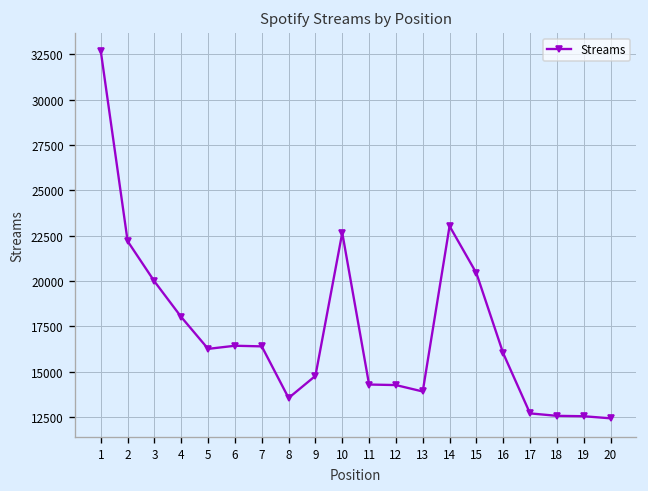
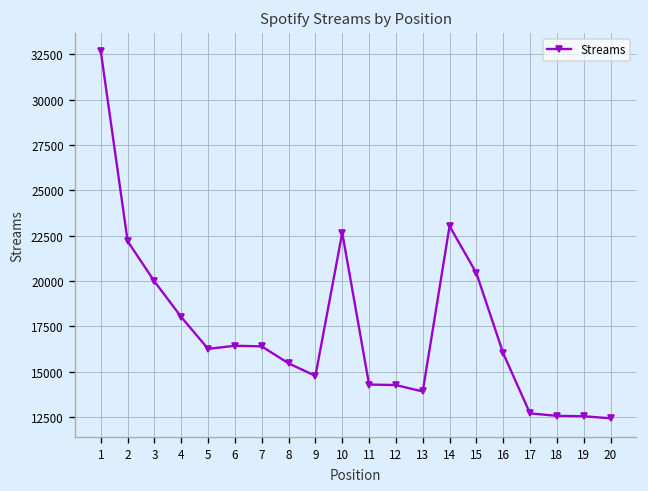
  {
    "1": 32700,
    "2": 22200,
    "3": 20000,
    "4": 18000,
    "5": 16300,
    "6": 16400,
    "7": 16400,
-   "8": 13500,
+   "8": 15500,
    "9": 14800,
    "10": 22700,
    "11": 14300,
    "12": 14300,
    "13": 13900,
    "14": 23000,
    "15": 20400,
    "16": 16000,
    "17": 12700,
    "18": 12600,
    "19": 12500,
    "20": 12400
  }
